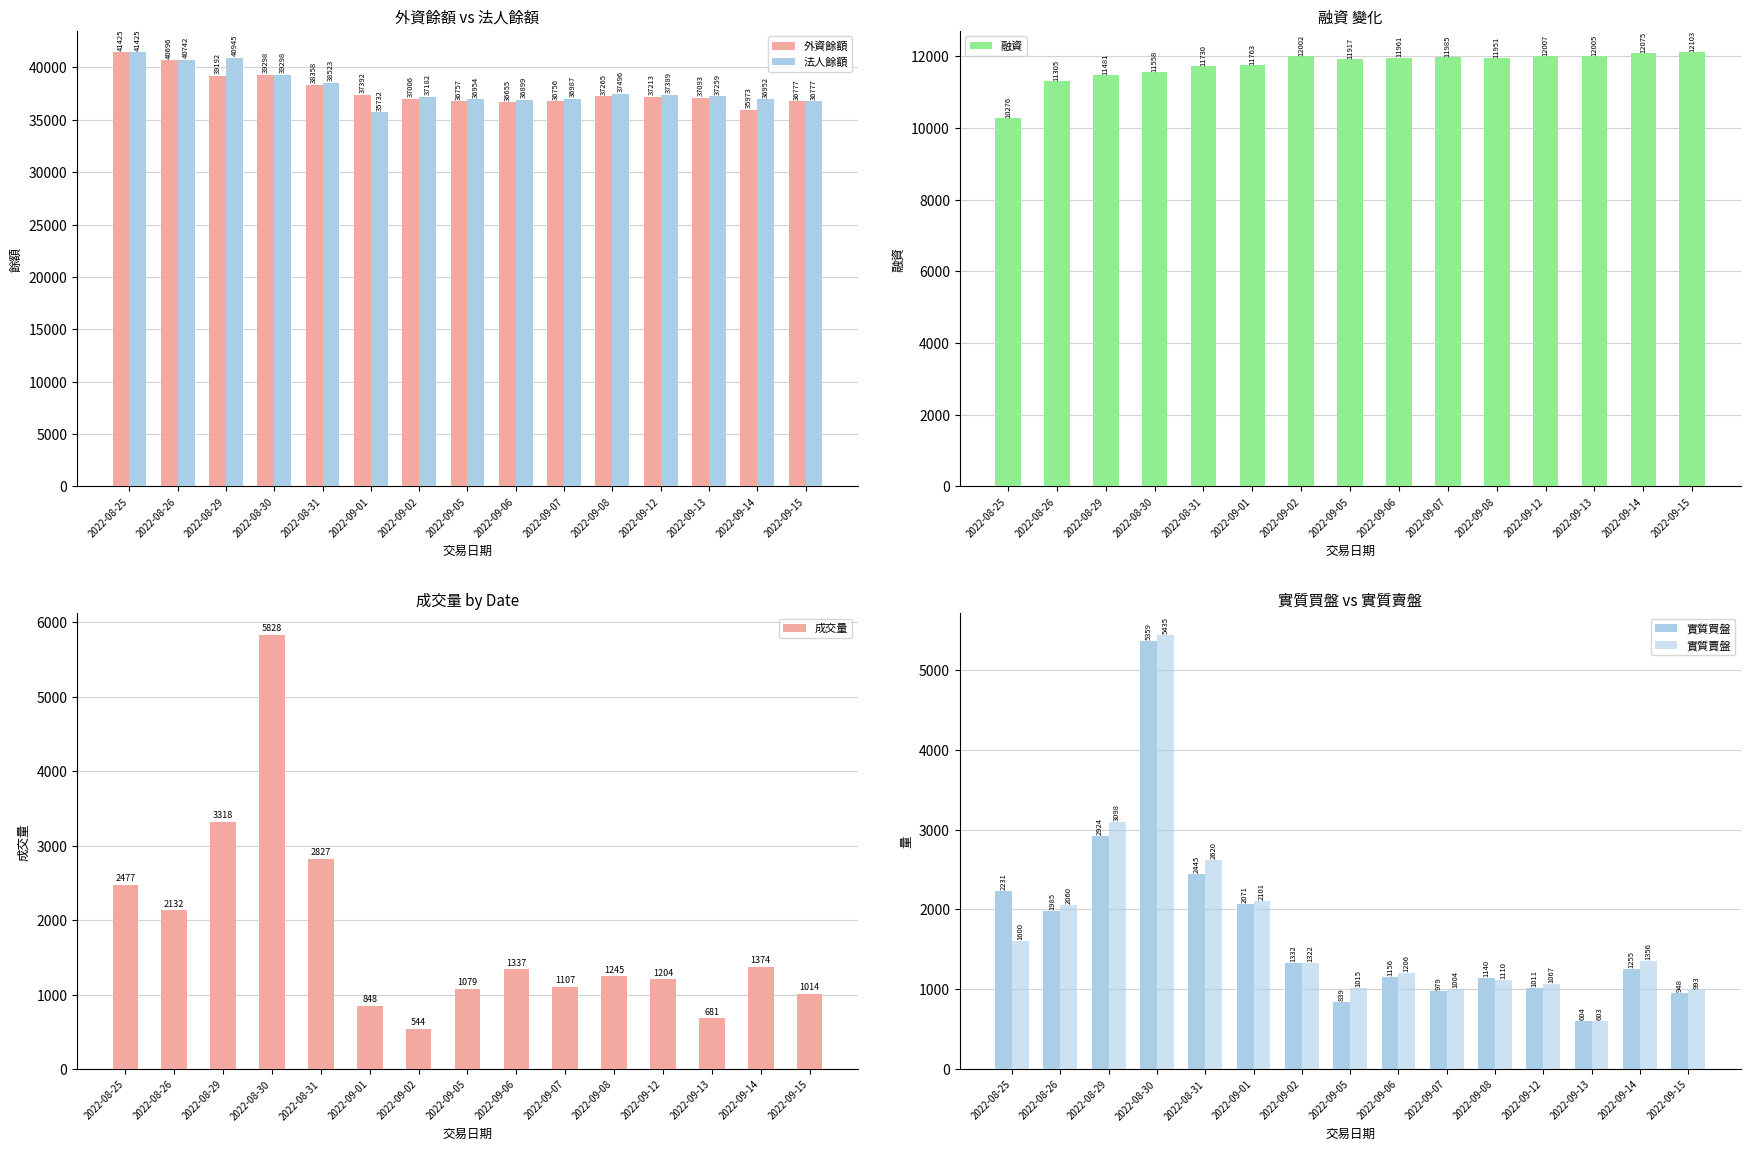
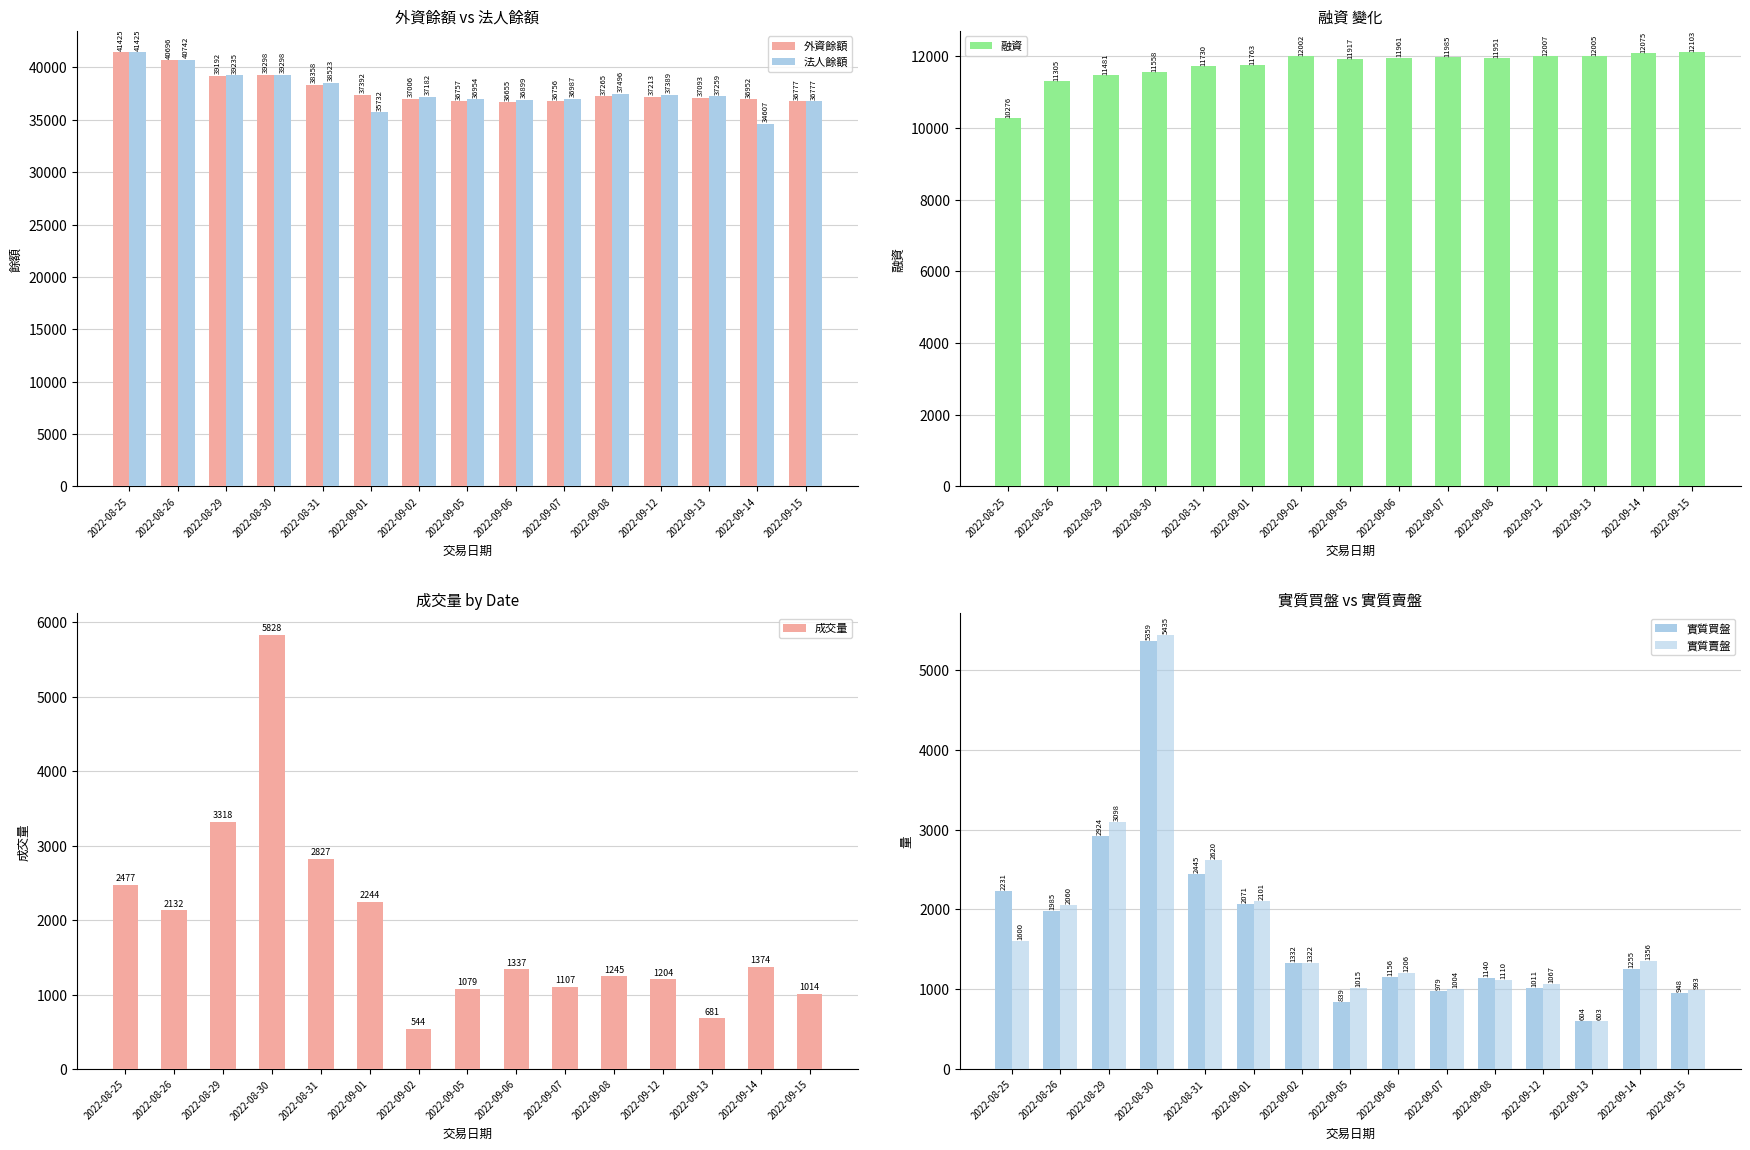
  {
    "外資餘額 vs 法人餘額": {
      "外資餘額": {
        "2022-08-25": 41425,
        "2022-08-26": 40696,
        "2022-08-29": 39192,
        "2022-08-30": 39298,
        "2022-08-31": 38358,
        "2022-09-01": 37392,
        "2022-09-02": 37006,
        "2022-09-05": 36757,
        "2022-09-06": 36655,
        "2022-09-07": 36756,
        "2022-09-08": 37265,
        "2022-09-12": 37213,
        "2022-09-13": 37093,
-       "2022-09-14": 35973,
+       "2022-09-14": 36952,
        "2022-09-15": 36777
      },
      "法人餘額": {
        "2022-08-25": 41425,
        "2022-08-26": 40742,
-       "2022-08-29": 40945,
+       "2022-08-29": 39235,
        "2022-08-30": 39298,
        "2022-08-31": 38523,
        "2022-09-01": 35732,
        "2022-09-02": 37182,
        "2022-09-05": 36954,
        "2022-09-06": 36899,
        "2022-09-07": 36987,
        "2022-09-08": 37496,
        "2022-09-12": 37389,
        "2022-09-13": 37259,
-       "2022-09-14": 36952,
+       "2022-09-14": 34607,
        "2022-09-15": 36777
      }
    },
    "融資 變化": {
      "2022-08-25": 10276,
      "2022-08-26": 11305,
      "2022-08-29": 11481,
      "2022-08-30": 11558,
      "2022-08-31": 11730,
      "2022-09-01": 11763,
      "2022-09-02": 12002,
      "2022-09-05": 11917,
      "2022-09-06": 11961,
      "2022-09-07": 11985,
      "2022-09-08": 11951,
      "2022-09-12": 12007,
      "2022-09-13": 12005,
      "2022-09-14": 12075,
      "2022-09-15": 12103
    },
    "成交量 by Date": {
      "2022-08-25": 2477,
      "2022-08-26": 2132,
      "2022-08-29": 3318,
      "2022-08-30": 5828,
      "2022-08-31": 2827,
-     "2022-09-01": 848,
+     "2022-09-01": 2244,
      "2022-09-02": 544,
      "2022-09-05": 1079,
      "2022-09-06": 1337,
      "2022-09-07": 1107,
      "2022-09-08": 1245,
      "2022-09-12": 1204,
      "2022-09-13": 681,
      "2022-09-14": 1374,
      "2022-09-15": 1014
    }
  }
